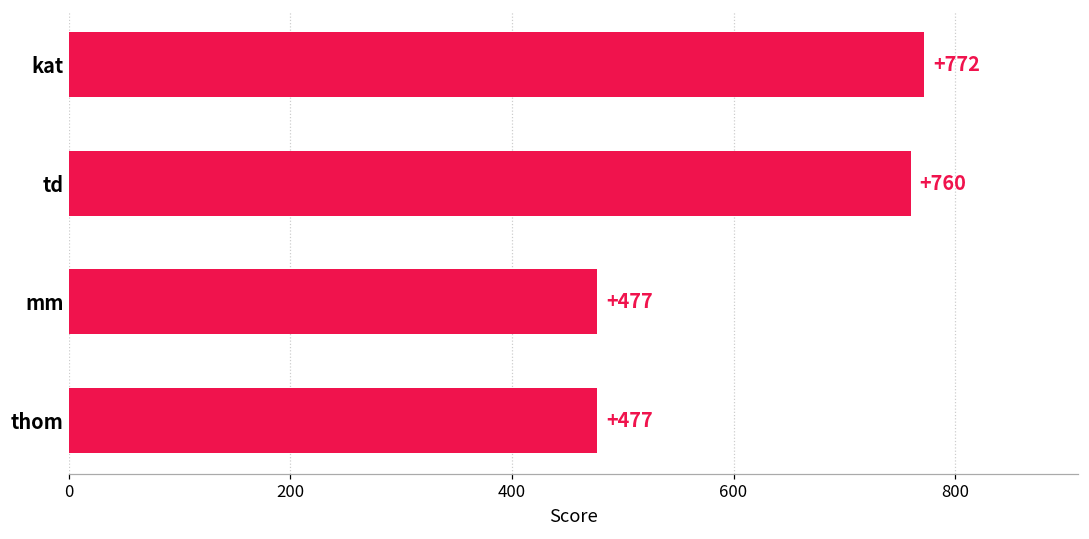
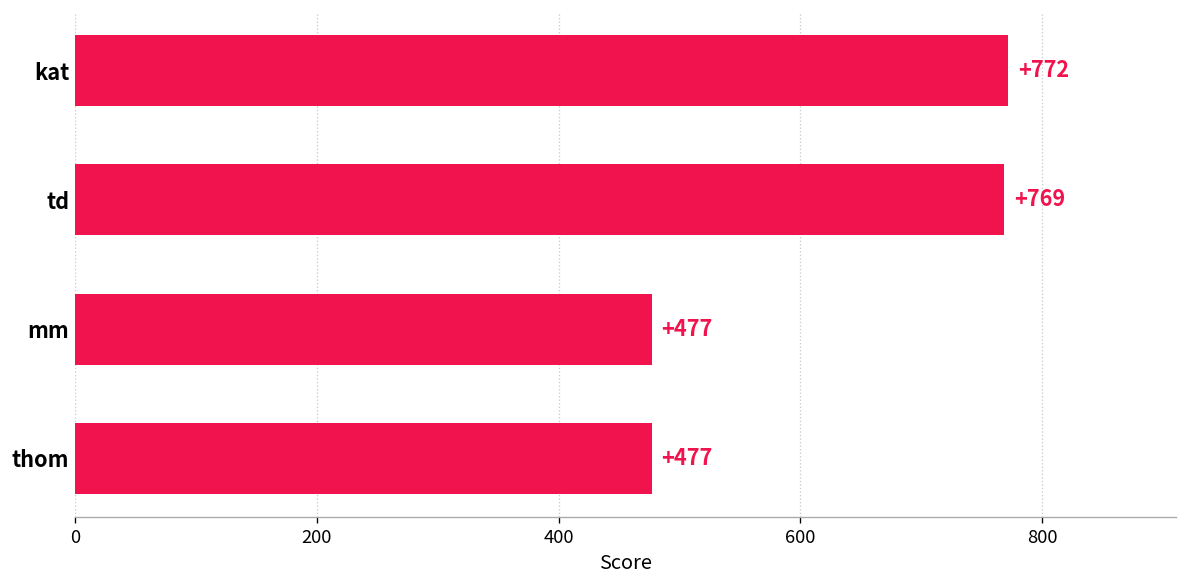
  {
    "kat": "+772",
-   "td": "+760",
+   "td": "+769",
    "mm": "+477",
    "thom": "+477"
  }
